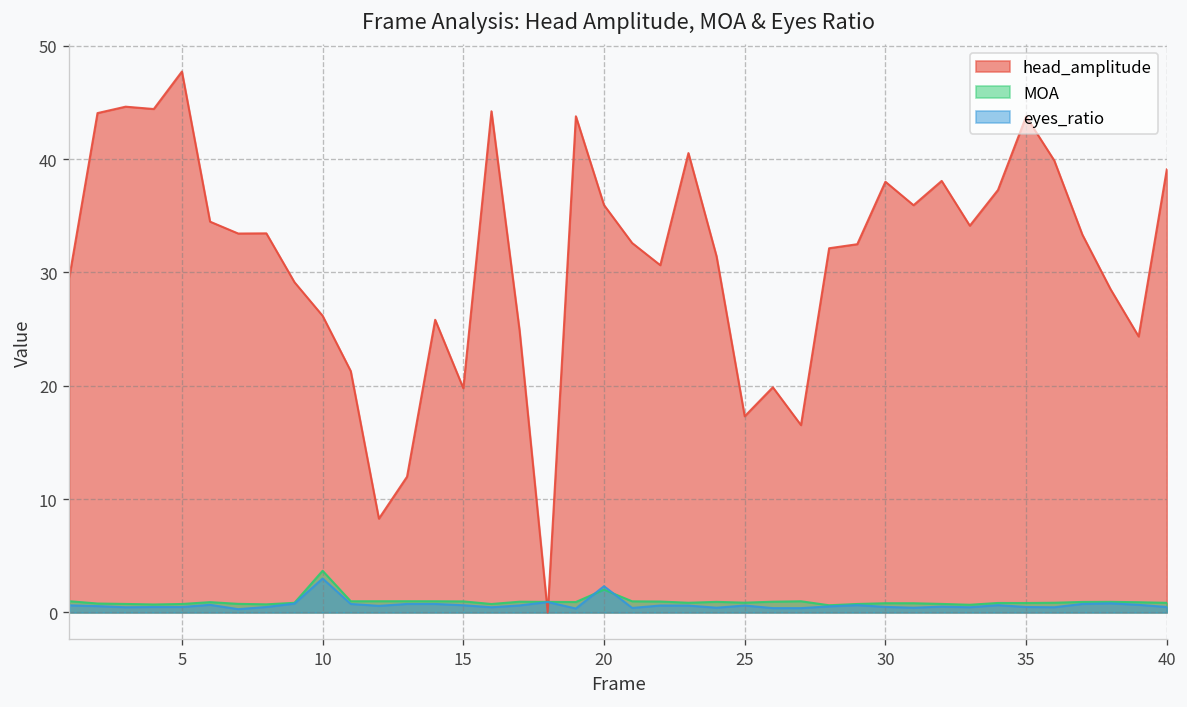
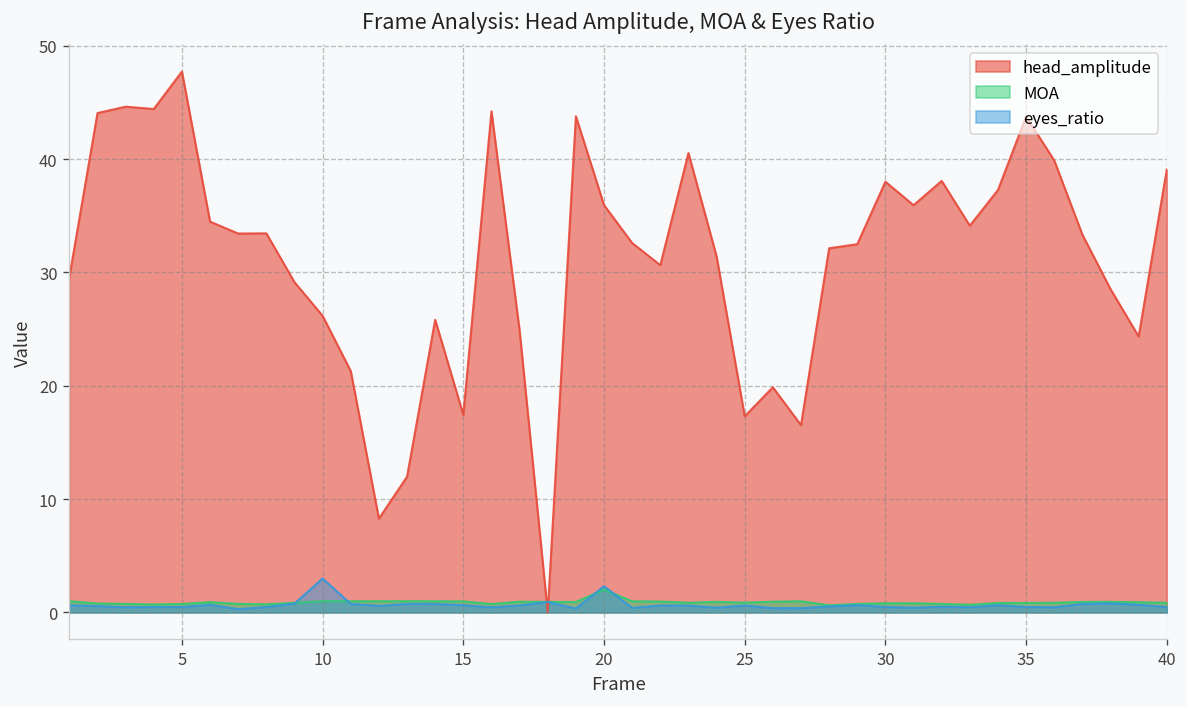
  {
    "head_amplitude": {
      "5": 48,
      "10": 26,
-     "15": 20,
+     "15": 17,
      "20": 36,
      "25": 17,
      "30": 38,
      "40": 39
    },
    "MOA": {
-     "10": 4,
+     "10": 1,
      "15": 1,
      "20": 2,
      "30": 1,
      "35": 1,
      "40": 1
    },
    "eyes_ratio": {
      "10": 3,
      "15": 1,
      "20": 2,
      "30": 0,
      "35": 0,
      "40": 0
    }
  }
